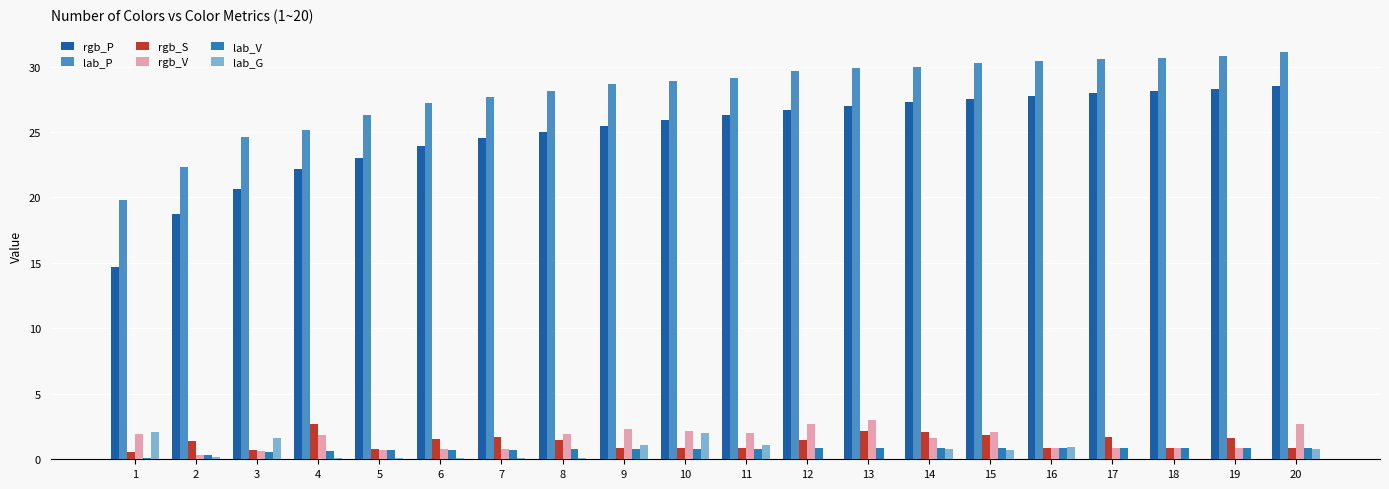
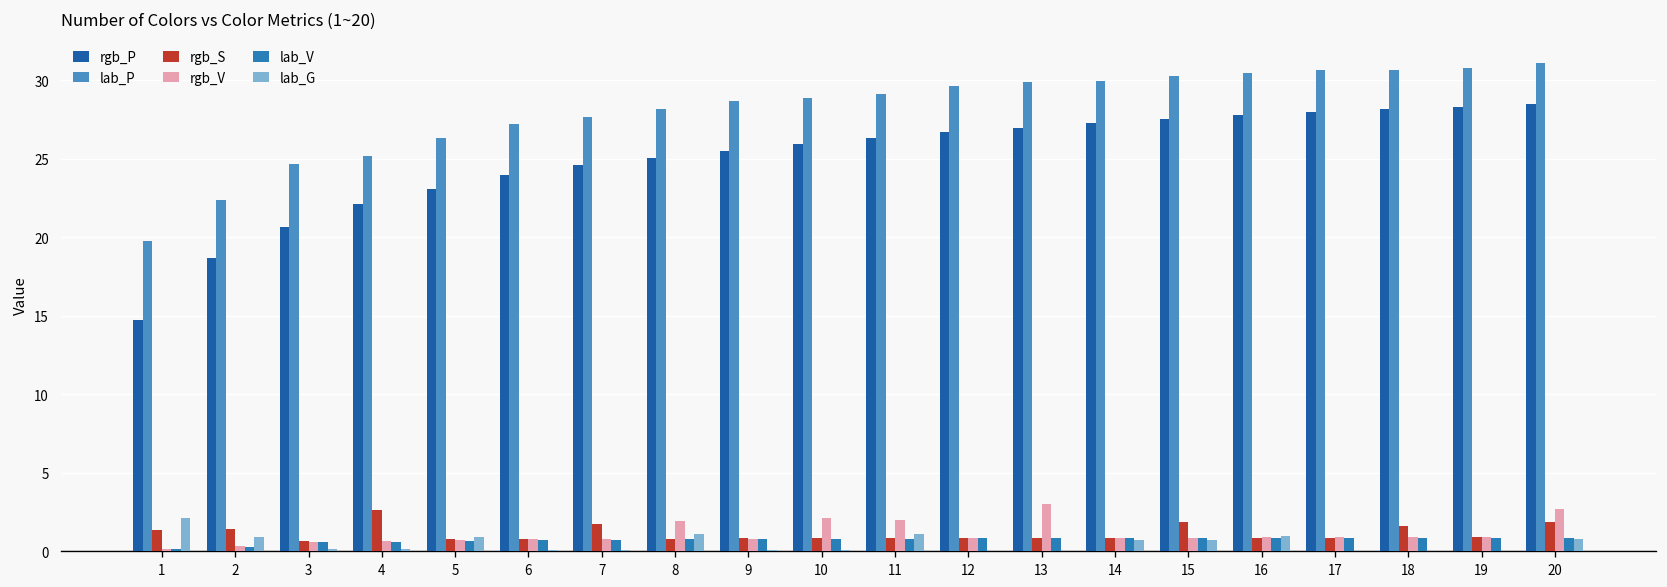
  {
    "rgb_S": {
-     "1": 0.6,
+     "1": 1.4,
      "2": 1.4,
      "3": 0.7,
      "4": 2.7,
      "5": 0.8,
-     "6": 1.5,
+     "6": 0.8,
      "7": 1.7,
-     "8": 1.5,
+     "8": 0.8,
      "9": 0.8,
      "10": 0.8,
      "11": 0.8,
-     "12": 1.5,
-     "13": 2.1,
-     "14": 2.1,
+     "12": 0.9,
+     "13": 0.9,
+     "14": 0.9,
      "15": 1.9,
      "16": 0.9,
-     "17": 1.7,
-     "18": 0.9,
-     "19": 1.6,
-     "20": 0.9
+     "17": 0.9,
+     "18": 1.6,
+     "19": 0.9,
+     "20": 1.8
    },
    "rgb_V": {
-     "1": 2.0,
+     "1": 0.2,
      "2": 0.3,
      "3": 0.6,
-     "4": 1.8,
+     "4": 0.7,
      "5": 0.7,
      "6": 0.8,
      "7": 0.8,
      "8": 2.0,
-     "9": 2.3,
+     "9": 0.8,
      "10": 2.1,
      "11": 2.0,
-     "12": 2.7,
+     "12": 0.9,
      "13": 3.0,
-     "14": 1.6,
-     "15": 2.1,
+     "14": 0.9,
+     "15": 0.9,
      "16": 0.9,
      "17": 0.9,
      "18": 0.9,
      "19": 0.9,
      "20": 2.7
    },
    "lab_G": {
      "1": 2.1,
-     "2": 0.2,
-     "3": 1.7,
-     "5": 0.1,
-     "8": 0.1,
-     "9": 1.1,
-     "10": 2.0,
+     "2": 0.9,
+     "3": 0.2,
+     "5": 0.9,
+     "8": 1.1,
+     "9": 0.1,
+     "10": 0.1,
      "11": 1.1,
      "14": 0.8,
      "15": 0.7,
      "16": 1.0,
      "20": 0.8
    }
  }
